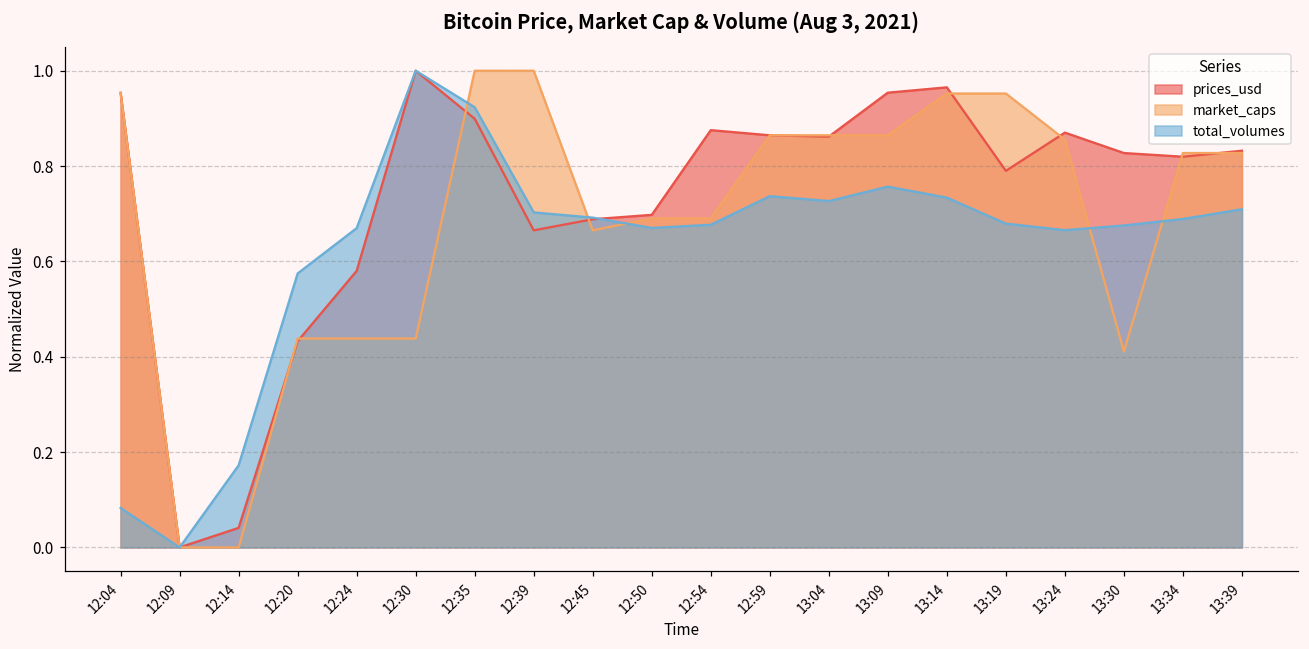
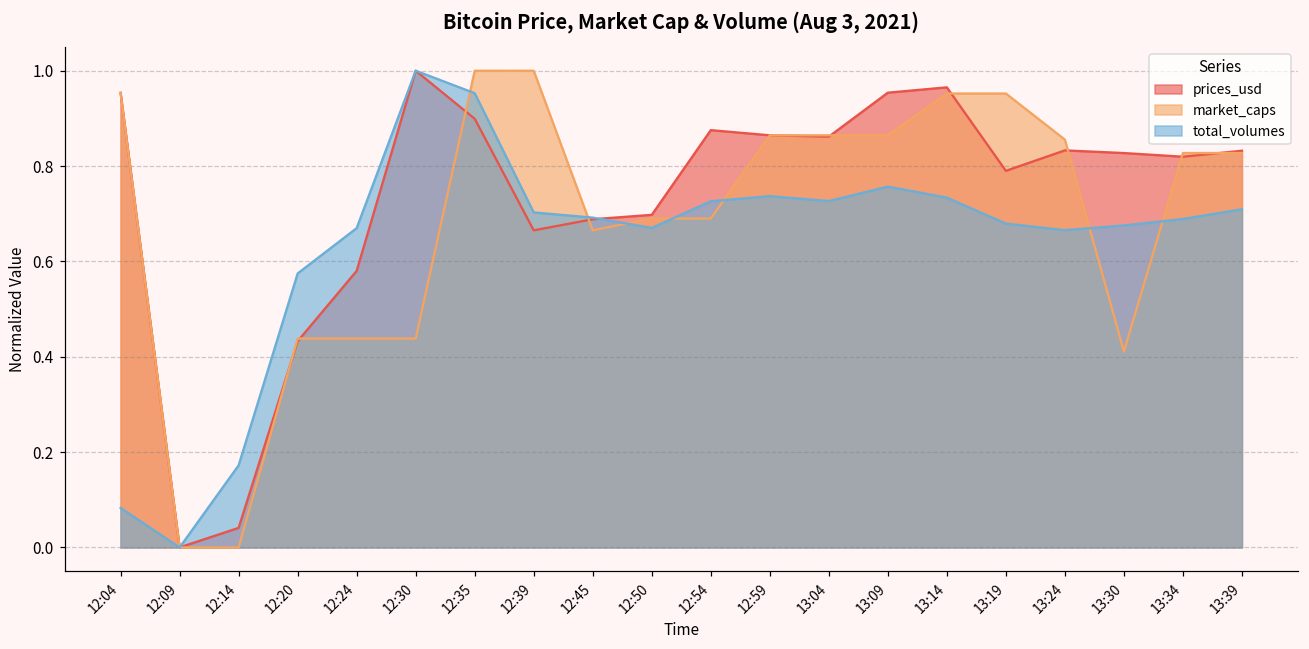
  {
    "prices_usd": {
      "12:14": 0.04,
      "12:24": 0.58,
      "12:35": 0.90,
      "12:39": 0.67,
      "12:50": 0.70,
      "12:54": 0.88,
      "13:09": 0.95,
      "13:14": 0.97,
      "13:19": 0.79,
-     "13:24": 0.87,
+     "13:24": 0.83,
      "13:30": 0.83,
      "13:34": 0.82
    },
    "market_caps": {
      "12:14": 0.00,
      "12:24": 0.44,
      "12:30": 0.44,
      "12:35": 1.00,
      "12:39": 1.00,
      "12:45": 0.67,
      "12:50": 0.69,
      "12:54": 0.69,
      "13:09": 0.86,
      "13:14": 0.95,
      "13:19": 0.95,
      "13:24": 0.86,
      "13:30": 0.41,
      "13:34": 0.83
    },
    "total_volumes": {
      "12:04": 0.08,
      "12:14": 0.17,
      "12:20": 0.57,
      "12:24": 0.67,
-     "12:35": 0.92,
+     "12:35": 0.95,
      "12:39": 0.70,
      "12:50": 0.67,
-     "12:54": 0.68,
+     "12:54": 0.73,
      "12:59": 0.74,
      "13:04": 0.73,
      "13:09": 0.76,
      "13:14": 0.73,
      "13:19": 0.68,
      "13:24": 0.67,
      "13:30": 0.68,
      "13:34": 0.69,
      "13:39": 0.71
    }
  }
